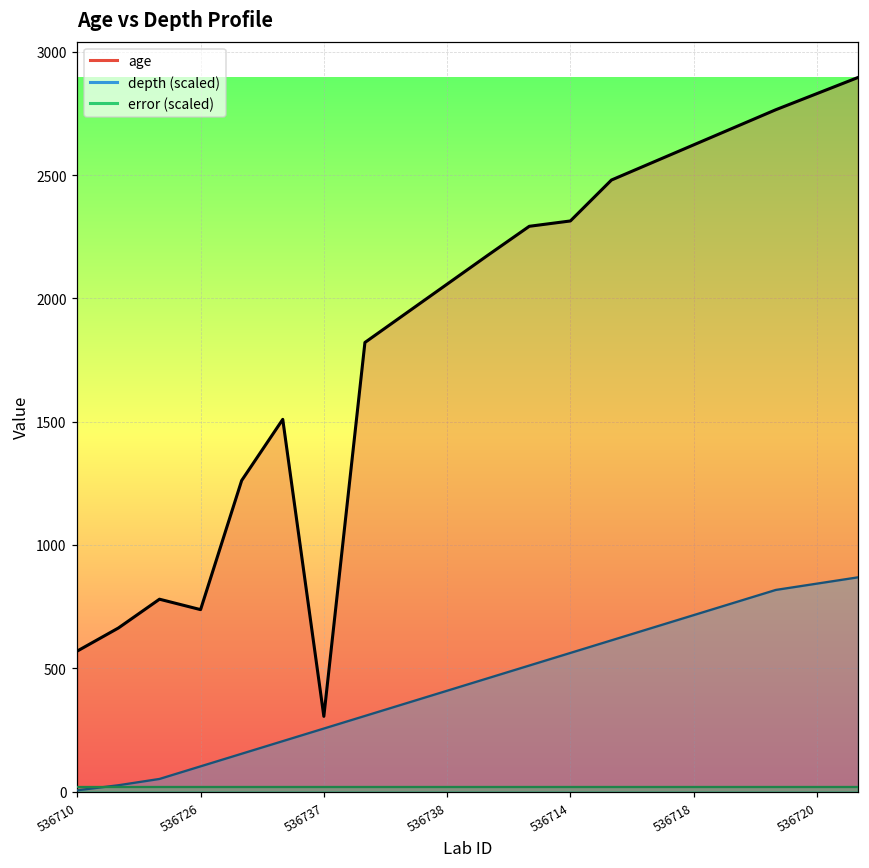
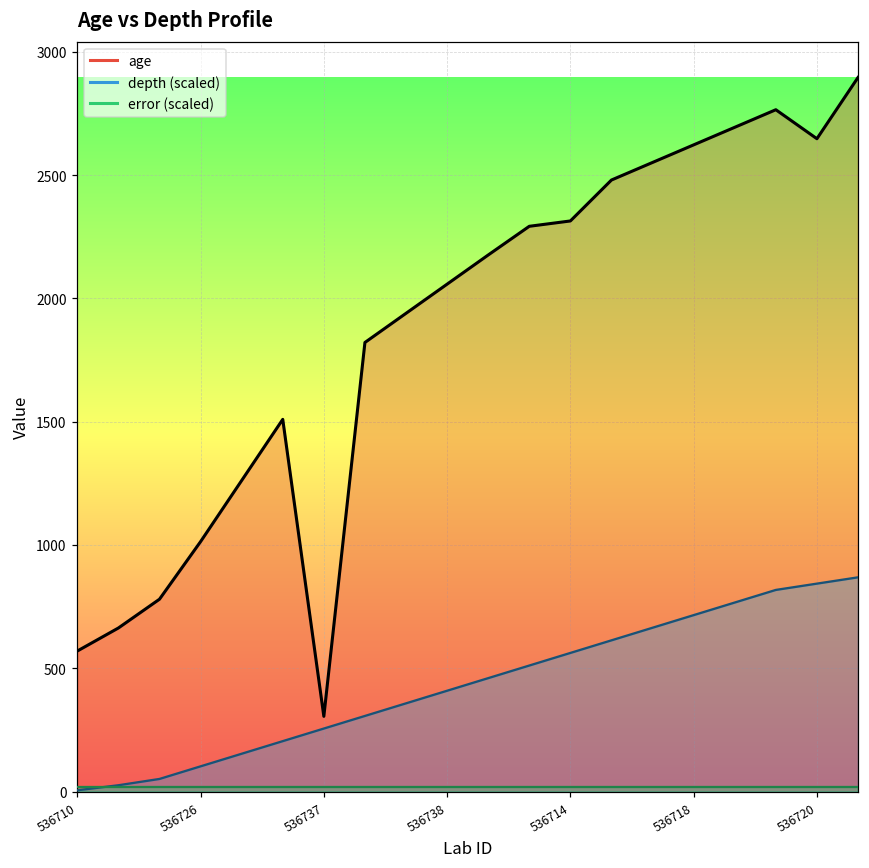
  {
    "age": {
      "536710": 570,
-     "536726": 740,
+     "536726": 1010,
      "536737": 300,
      "536738": 2060,
      "536714": 2310,
      "536718": 2620,
-     "536720": 2830
+     "536720": 2650
    }
  }
